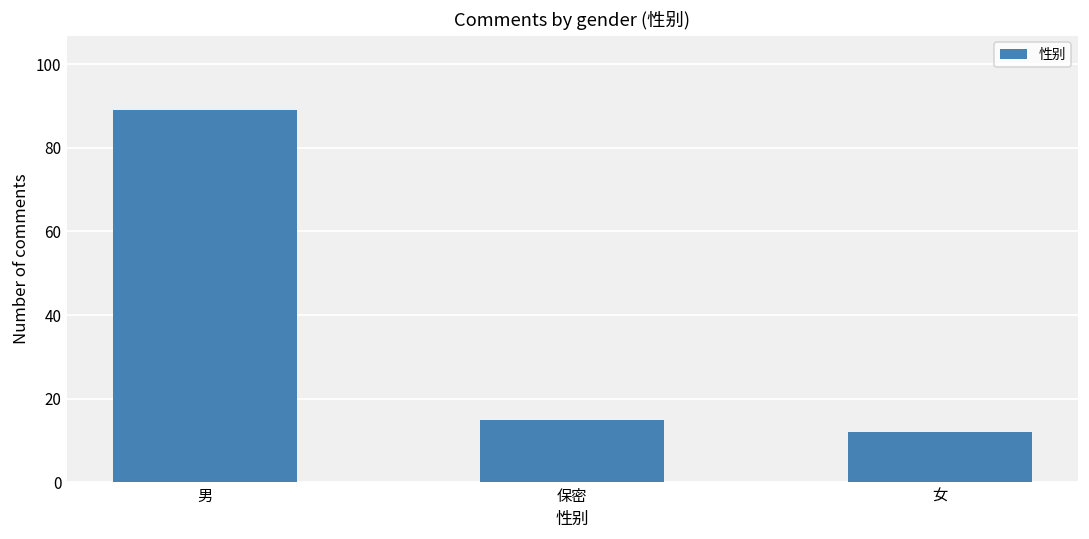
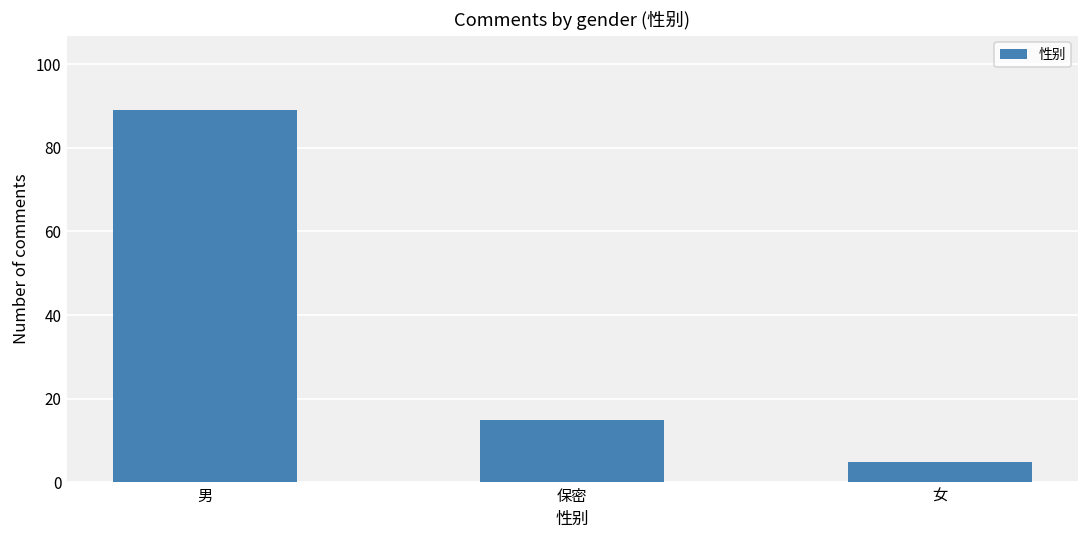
  {
    "男": 89,
    "保密": 15,
-   "女": 12
+   "女": 5
  }
